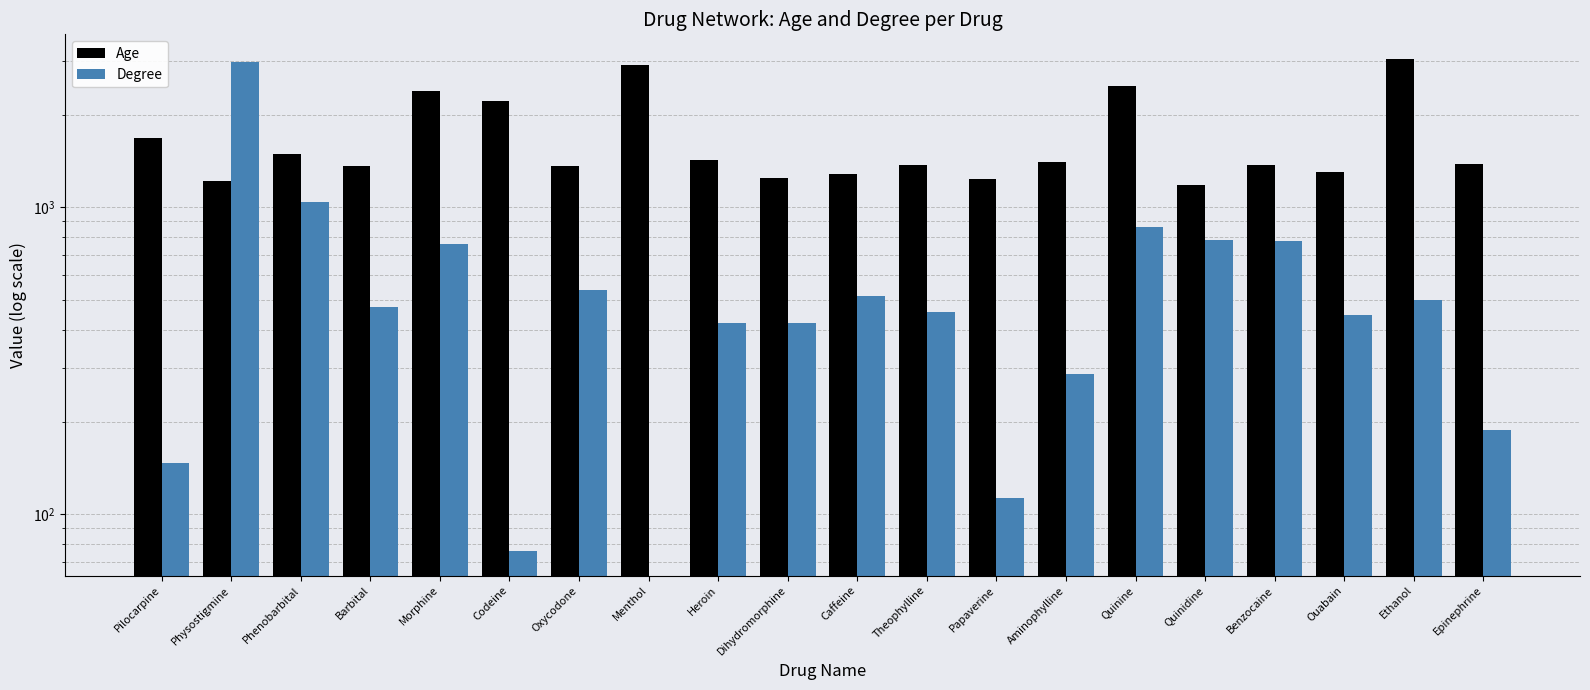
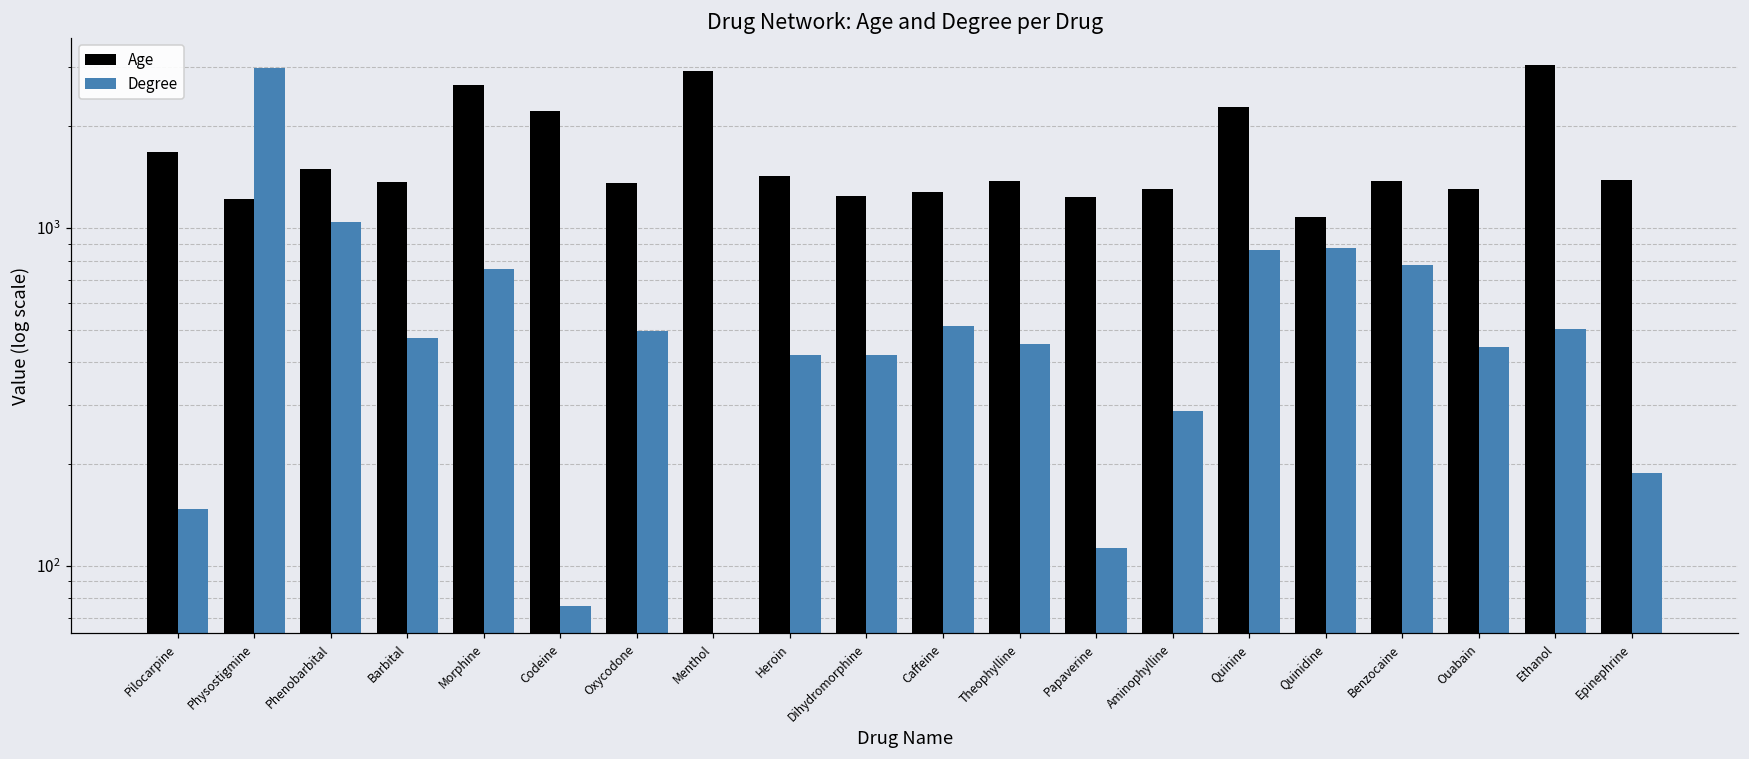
  {
    "Age": {
      "Pilocarpine": 1700,
      "Physostigmine": 1220,
      "Phenobarbital": 1500,
      "Barbital": 1400,
-     "Morphine": 2400,
+     "Morphine": 2600,
      "Codeine": 2200,
      "Oxycodone": 1400,
      "Menthol": 2900,
      "Heroin": 1400,
      "Dihydromorphine": 1250,
      "Caffeine": 1280,
      "Theophylline": 1400,
      "Papaverine": 1230,
-     "Aminophylline": 1400,
-     "Quinine": 2500,
-     "Quinidine": 1190,
+     "Aminophylline": 1310,
+     "Quinine": 2300,
+     "Quinidine": 1080,
      "Benzocaine": 1400,
      "Ouabain": 1310,
      "Ethanol": 3000,
      "Epinephrine": 1400
    },
    "Degree": {
      "Pilocarpine": 150,
      "Physostigmine": 3000,
      "Phenobarbital": 1050,
      "Barbital": 470,
      "Morphine": 760,
      "Codeine": 76,
-     "Oxycodone": 540,
+     "Oxycodone": 500,
      "Heroin": 420,
      "Dihydromorphine": 420,
      "Caffeine": 510,
      "Theophylline": 460,
      "Papaverine": 113,
      "Aminophylline": 290,
      "Quinine": 860,
-     "Quinidine": 780,
+     "Quinidine": 880,
      "Benzocaine": 780,
      "Ouabain": 450,
      "Ethanol": 500,
      "Epinephrine": 190
    }
  }
